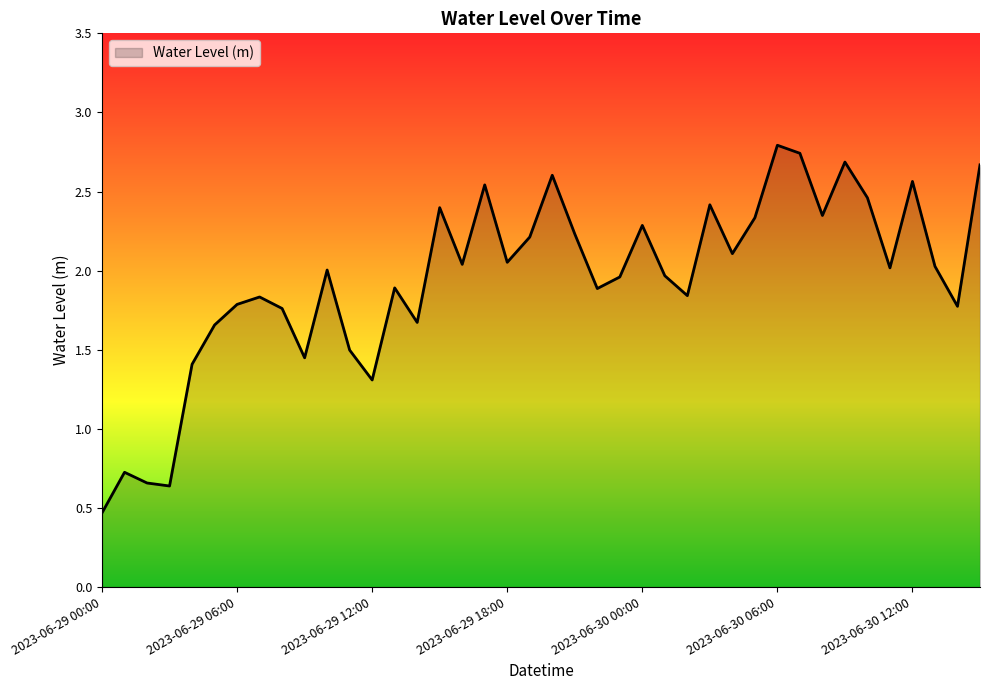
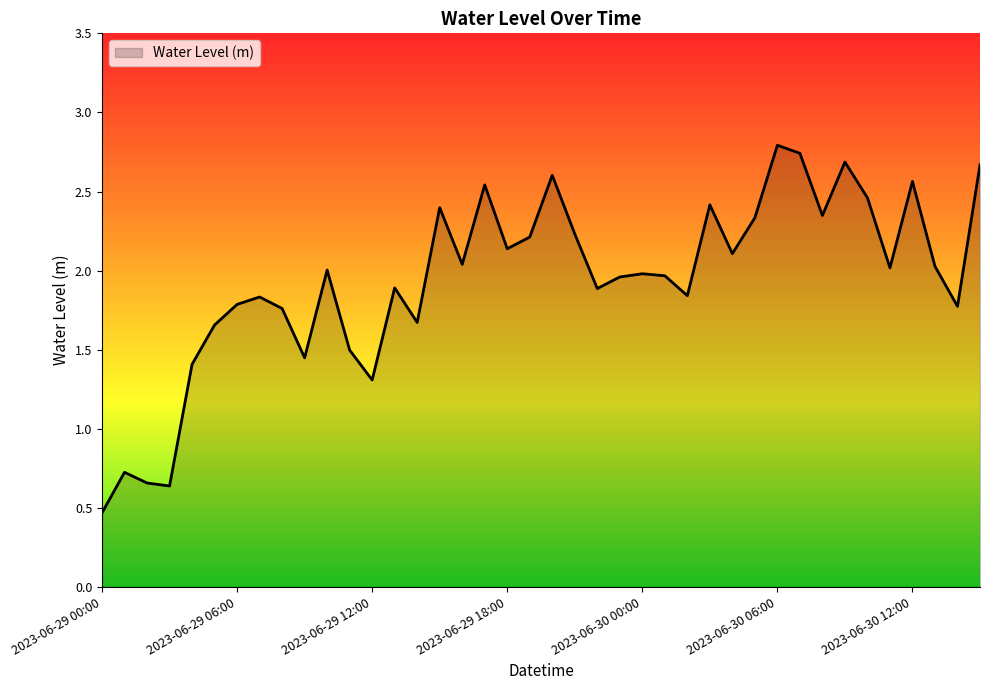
  {
    "2023-06-29 00:00": 0.47,
    "2023-06-29 06:00": 1.79,
    "2023-06-29 12:00": 1.31,
-   "2023-06-29 18:00": 2.05,
-   "2023-06-30 00:00": 2.29,
+   "2023-06-29 18:00": 2.14,
+   "2023-06-30 00:00": 1.98,
    "2023-06-30 06:00": 2.79,
    "2023-06-30 12:00": 2.56
  }
